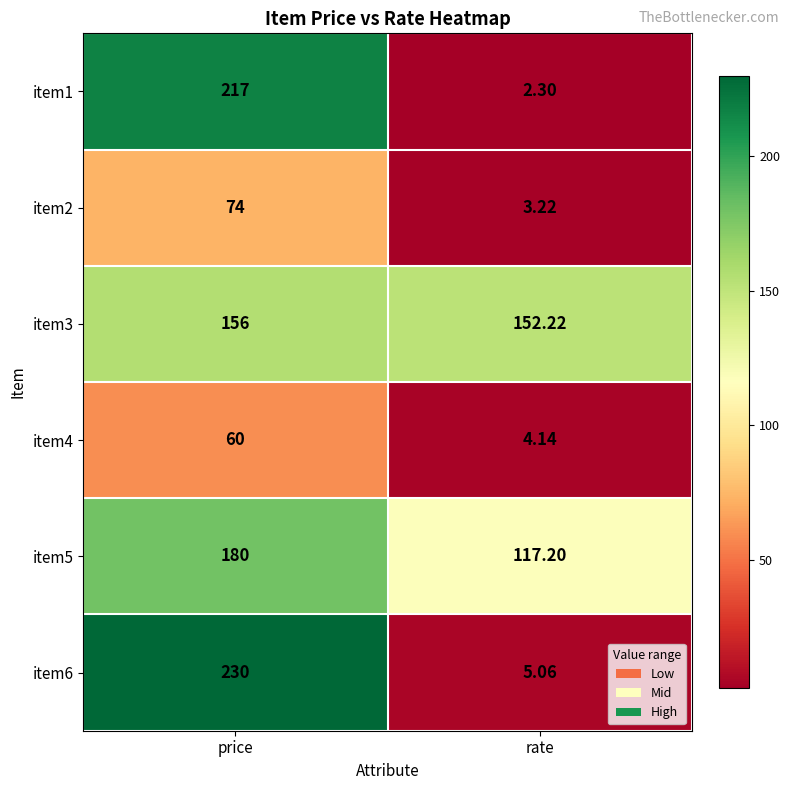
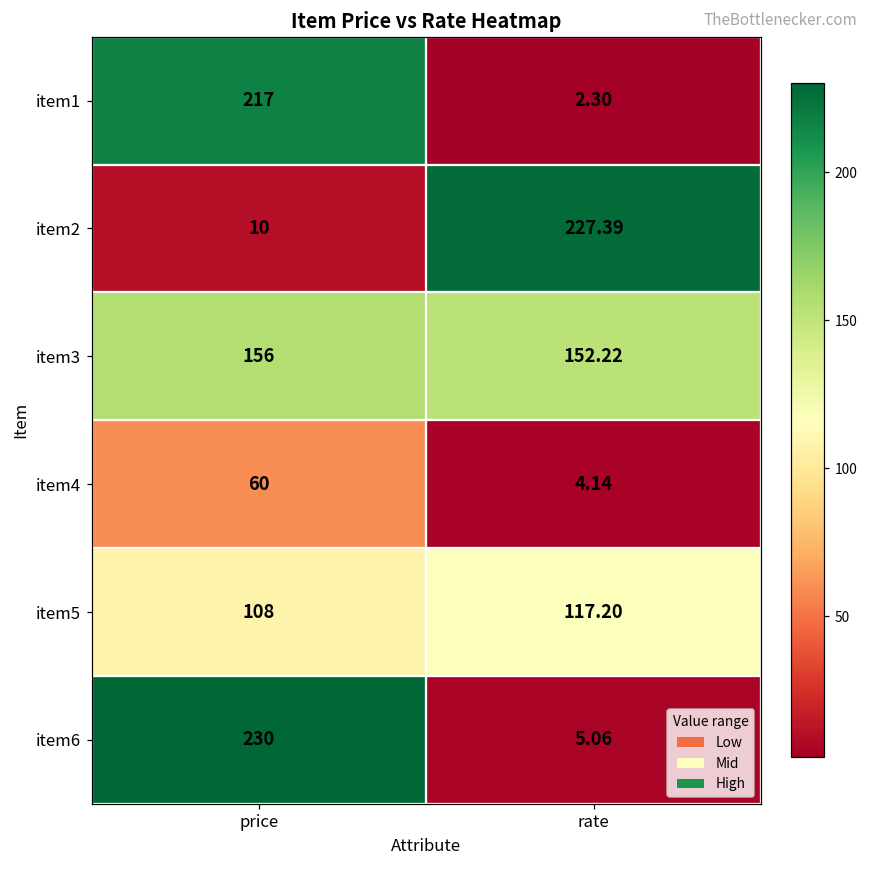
  {
    "item1": {
      "price": 217,
      "rate": 2.30
    },
    "item2": {
-     "price": 74,
-     "rate": 3.22
+     "price": 10,
+     "rate": 227.39
    },
    "item3": {
      "price": 156,
      "rate": 152.22
    },
    "item4": {
      "price": 60,
      "rate": 4.14
    },
    "item5": {
-     "price": 180,
+     "price": 108,
      "rate": 117.20
    },
    "item6": {
      "price": 230,
      "rate": 5.06
    }
  }
